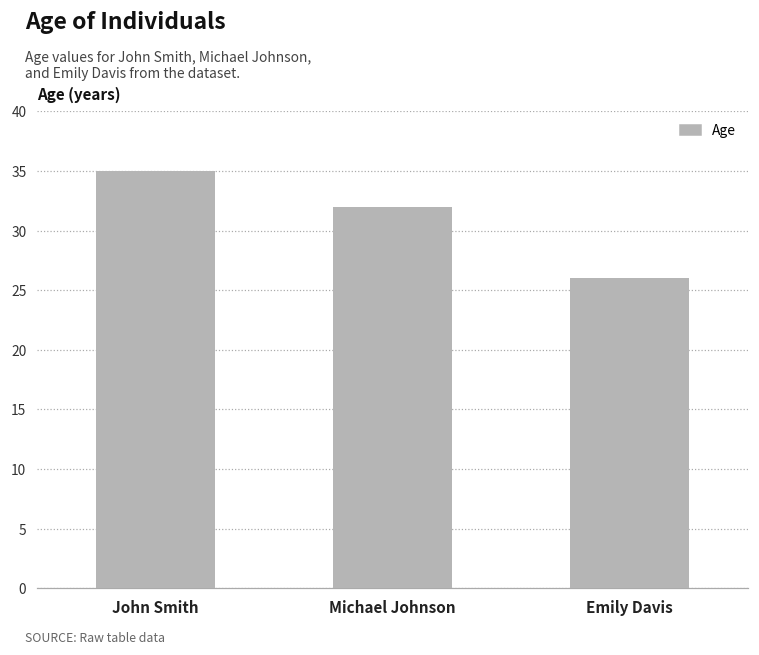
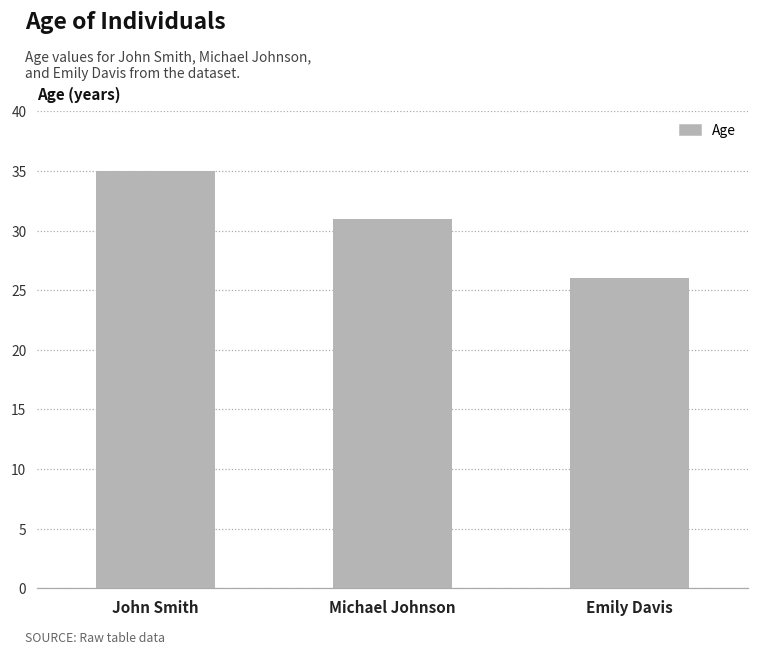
  {
    "John Smith": 35,
-   "Michael Johnson": 32,
+   "Michael Johnson": 31,
    "Emily Davis": 26
  }
